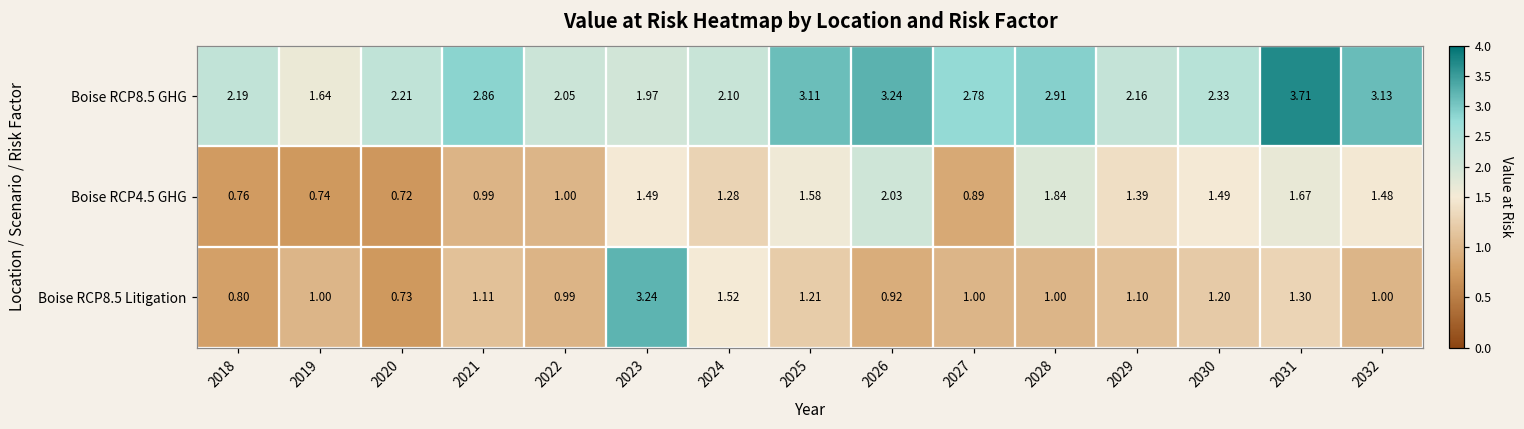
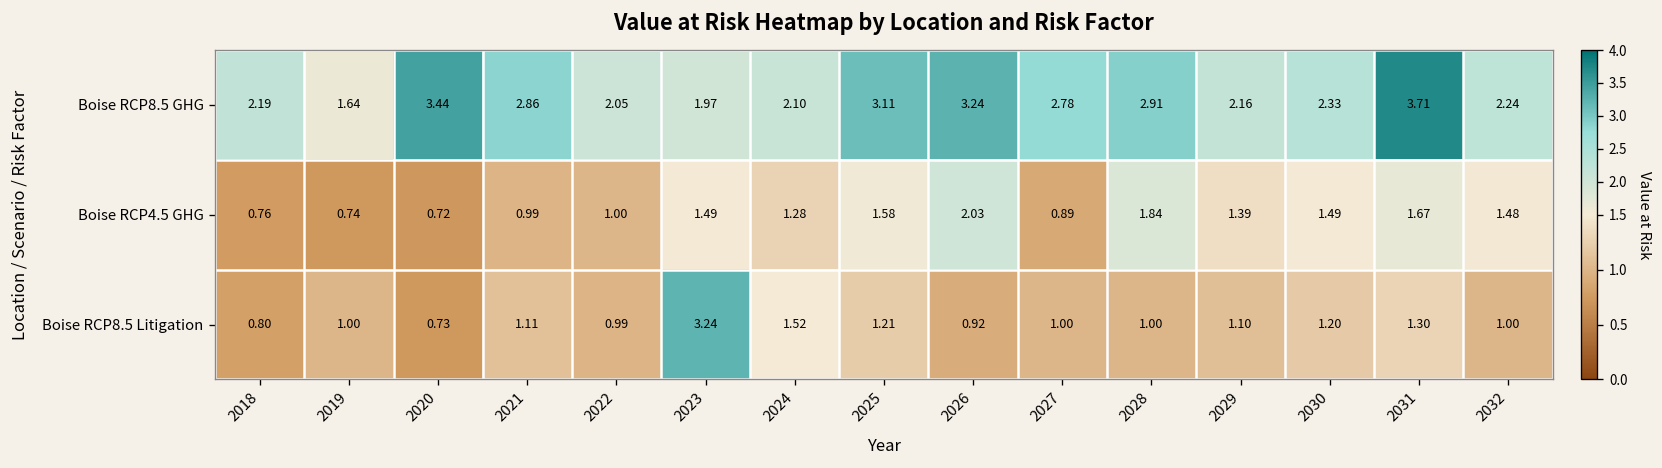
  {
    "Boise RCP8.5 GHG": {
      "2018": 2.19,
      "2019": 1.64,
-     "2020": 2.21,
+     "2020": 3.44,
      "2021": 2.86,
      "2022": 2.05,
      "2023": 1.97,
      "2024": 2.10,
      "2025": 3.11,
      "2026": 3.24,
      "2027": 2.78,
      "2028": 2.91,
      "2029": 2.16,
      "2030": 2.33,
      "2031": 3.71,
-     "2032": 3.13
+     "2032": 2.24
    },
    "Boise RCP4.5 GHG": {
      "2018": 0.76,
      "2019": 0.74,
      "2020": 0.72,
      "2021": 0.99,
      "2022": 1.00,
      "2023": 1.49,
      "2024": 1.28,
      "2025": 1.58,
      "2026": 2.03,
      "2027": 0.89,
      "2028": 1.84,
      "2029": 1.39,
      "2030": 1.49,
      "2031": 1.67,
      "2032": 1.48
    },
    "Boise RCP8.5 Litigation": {
      "2018": 0.80,
      "2019": 1.00,
      "2020": 0.73,
      "2021": 1.11,
      "2022": 0.99,
      "2023": 3.24,
      "2024": 1.52,
      "2025": 1.21,
      "2026": 0.92,
      "2027": 1.00,
      "2028": 1.00,
      "2029": 1.10,
      "2030": 1.20,
      "2031": 1.30,
      "2032": 1.00
    }
  }
